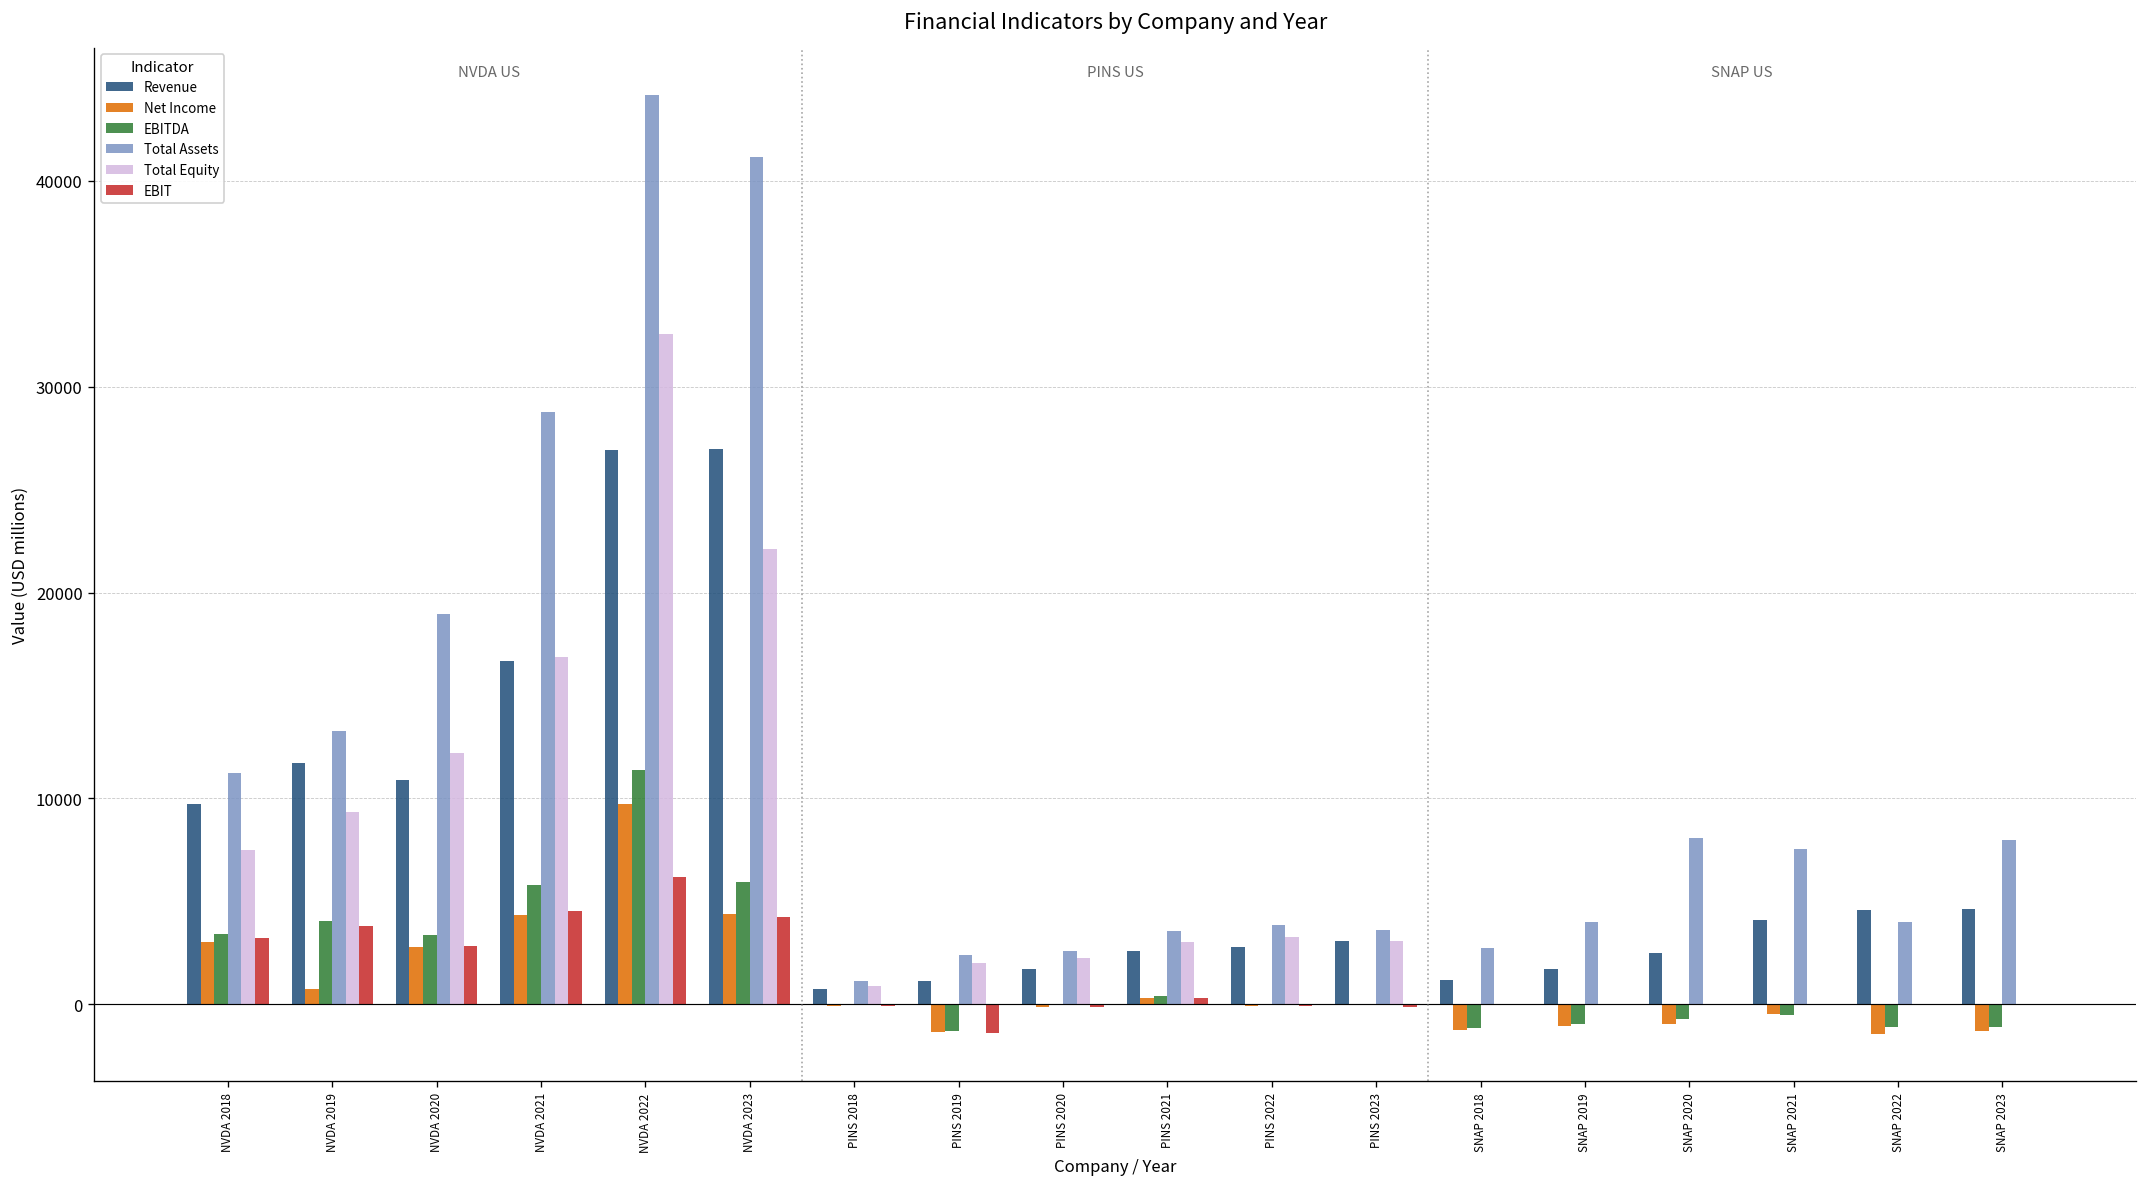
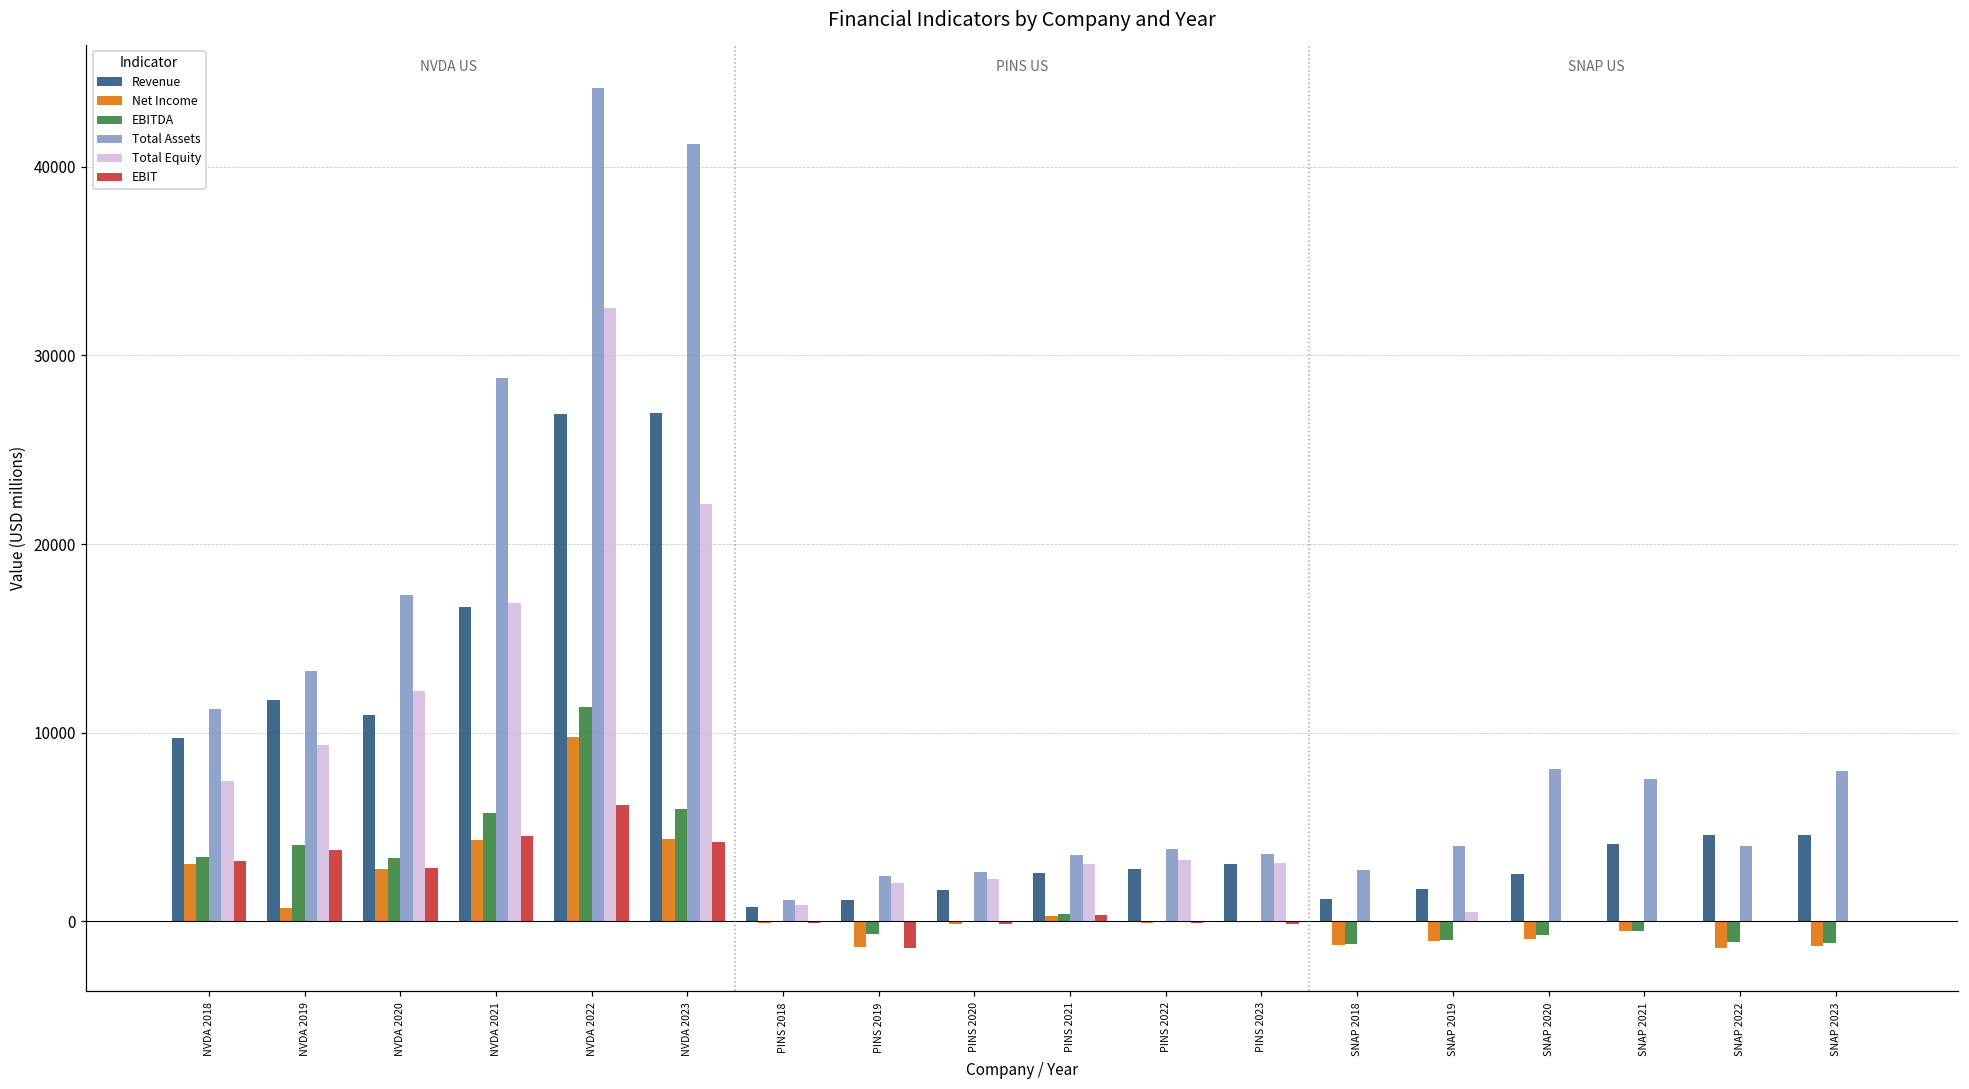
  {
    "Revenue": {
      "NVDA 2018": 9700,
      "NVDA 2019": 11700,
      "NVDA 2020": 10900,
      "NVDA 2021": 16700,
      "NVDA 2022": 26900,
      "NVDA 2023": 27000,
      "PINS 2018": 800,
      "PINS 2019": 1100,
      "PINS 2020": 1700,
      "PINS 2021": 2600,
      "PINS 2022": 2800,
      "PINS 2023": 3100,
      "SNAP 2018": 1200,
      "SNAP 2019": 1700,
      "SNAP 2020": 2500,
      "SNAP 2021": 4100,
      "SNAP 2022": 4600,
      "SNAP 2023": 4600
    },
    "Net Income": {
      "NVDA 2018": 3000,
      "NVDA 2019": 700,
      "NVDA 2020": 2800,
      "NVDA 2021": 4300,
      "NVDA 2022": 9800,
      "NVDA 2023": 4400,
      "PINS 2019": -1400,
      "PINS 2021": 300,
      "SNAP 2018": -1300,
      "SNAP 2019": -1000,
      "SNAP 2020": -900,
      "SNAP 2021": -500,
      "SNAP 2022": -1400,
      "SNAP 2023": -1300
    },
    "EBITDA": {
      "NVDA 2018": 3400,
      "NVDA 2019": 4100,
      "NVDA 2020": 3300,
      "NVDA 2021": 5800,
      "NVDA 2022": 11400,
      "NVDA 2023": 6000,
-     "PINS 2019": -1300,
+     "PINS 2019": -600,
      "PINS 2021": 400,
      "SNAP 2018": -1200,
      "SNAP 2019": -1000,
      "SNAP 2020": -700,
      "SNAP 2021": -500,
      "SNAP 2022": -1100,
      "SNAP 2023": -1100
    },
    "Total Assets": {
      "NVDA 2018": 11200,
      "NVDA 2019": 13300,
-     "NVDA 2020": 18900,
+     "NVDA 2020": 17300,
      "NVDA 2021": 28800,
      "NVDA 2022": 44200,
      "NVDA 2023": 41200,
      "PINS 2018": 1200,
      "PINS 2019": 2400,
      "PINS 2020": 2600,
      "PINS 2021": 3500,
      "PINS 2022": 3900,
      "PINS 2023": 3600,
      "SNAP 2018": 2700,
      "SNAP 2019": 4000,
      "SNAP 2020": 8100,
      "SNAP 2021": 7500,
      "SNAP 2022": 4000,
      "SNAP 2023": 8000
    },
    "Total Equity": {
      "NVDA 2018": 7500,
      "NVDA 2019": 9300,
      "NVDA 2020": 12200,
      "NVDA 2021": 16900,
      "NVDA 2022": 32500,
      "NVDA 2023": 22100,
      "PINS 2018": 900,
      "PINS 2019": 2000,
      "PINS 2020": 2200,
      "PINS 2021": 3000,
      "PINS 2022": 3300,
      "PINS 2023": 3100,
      "SNAP 2018": 0,
-     "SNAP 2019": 0,
+     "SNAP 2019": 500,
      "SNAP 2020": 0,
      "SNAP 2021": 0,
      "SNAP 2022": 0,
      "SNAP 2023": 0
    },
    "EBIT": {
      "NVDA 2018": 3200,
      "NVDA 2019": 3800,
      "NVDA 2020": 2800,
      "NVDA 2021": 4500,
      "NVDA 2022": 6200,
      "NVDA 2023": 4200,
      "PINS 2019": -1400,
      "PINS 2021": 300,
      "SNAP 2018": 0,
      "SNAP 2019": 0,
      "SNAP 2020": 0,
      "SNAP 2021": 0,
      "SNAP 2022": 0,
      "SNAP 2023": 0
    }
  }
